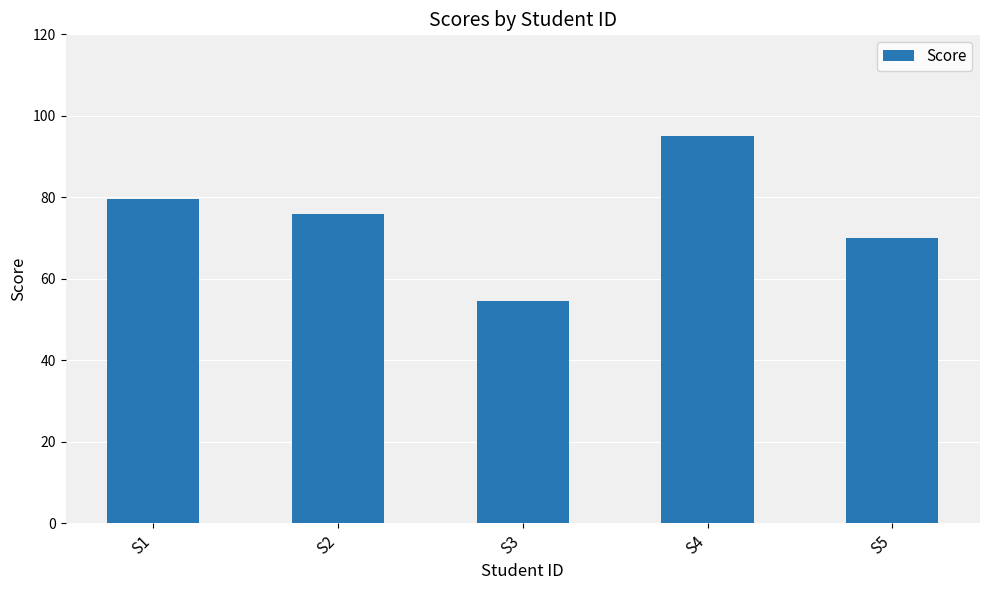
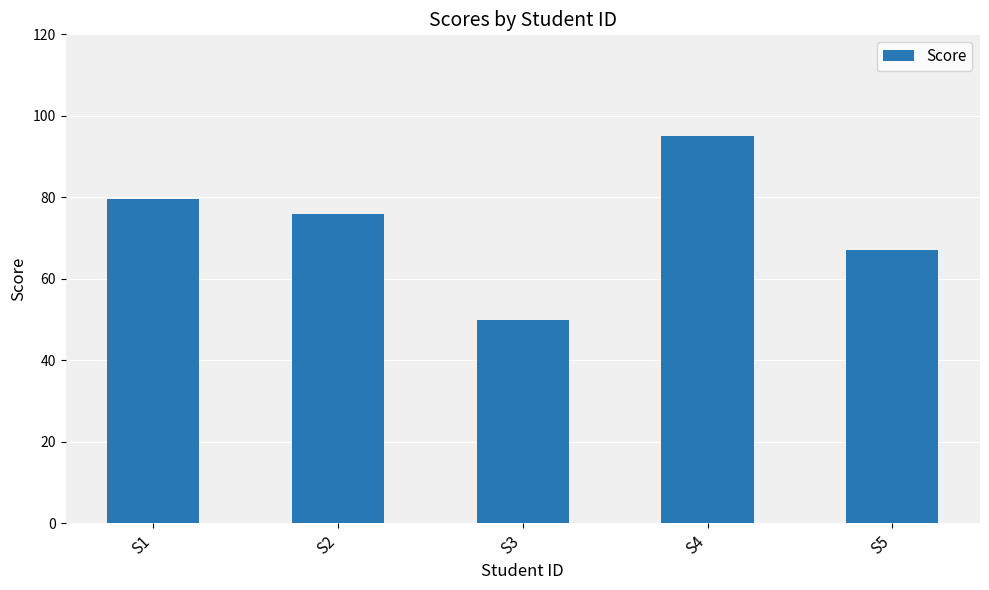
  {
    "S1": 80,
    "S2": 76,
-   "S3": 55,
+   "S3": 50,
    "S4": 95,
-   "S5": 70
+   "S5": 67
  }
